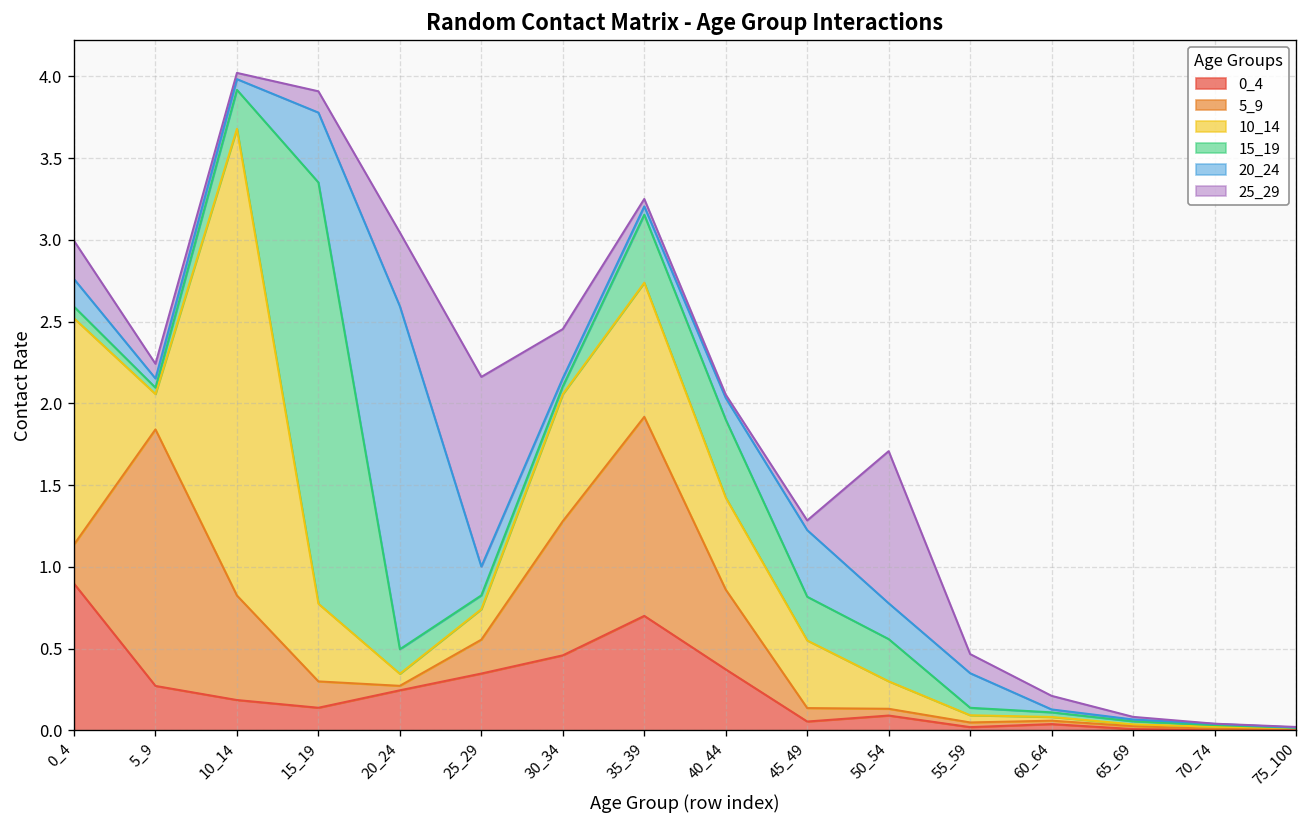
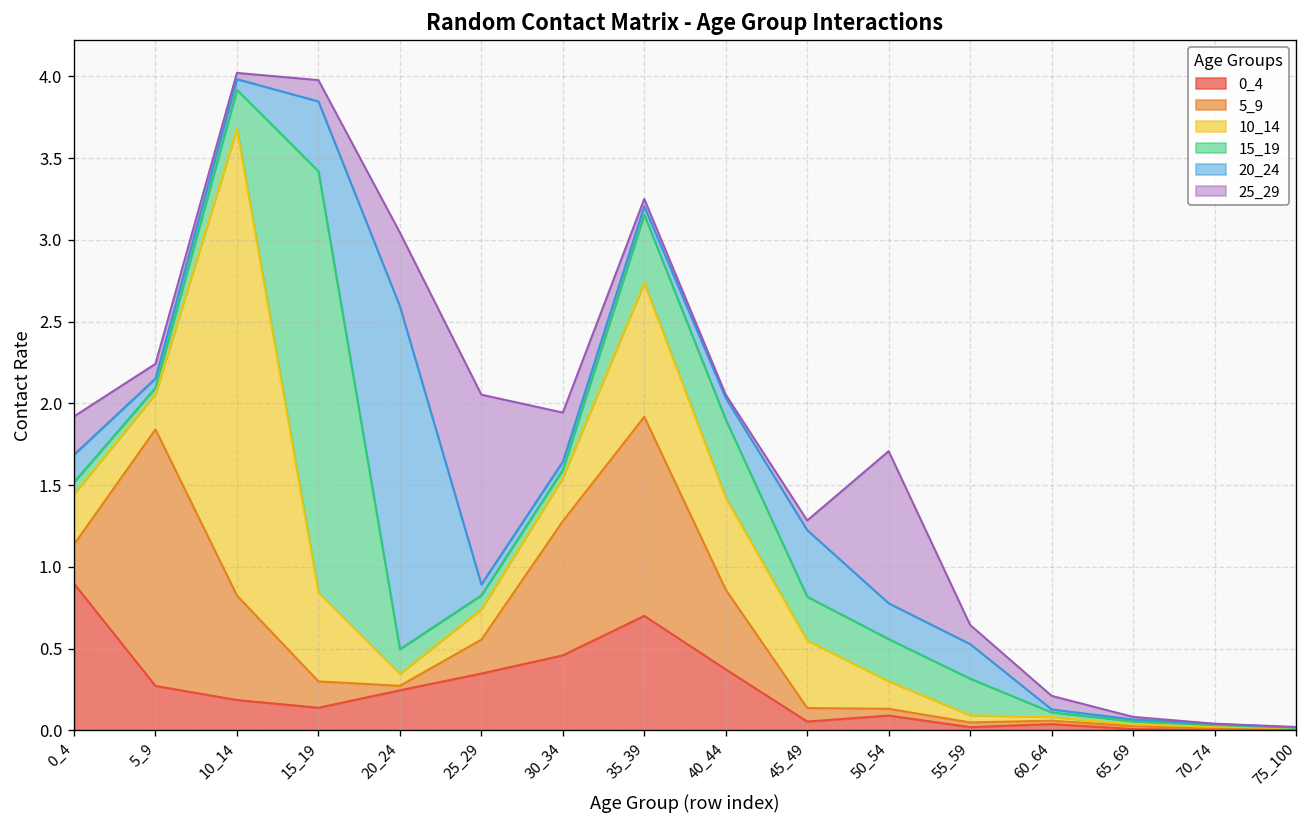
  {
    "10_14": {
-     "0_4": 1.38,
+     "0_4": 0.31,
      "5_9": 0.22,
      "10_14": 2.85,
-     "15_19": 0.47,
+     "15_19": 0.54,
      "20_24": 0.07,
      "25_29": 0.19,
-     "30_34": 0.78,
+     "30_34": 0.27,
      "35_39": 0.82,
      "40_44": 0.56,
      "45_49": 0.41,
      "50_54": 0.17,
      "55_59": 0.04,
      "60_64": 0.02
    },
    "15_19": {
      "0_4": 0.07,
      "5_9": 0.04,
      "10_14": 0.24,
      "15_19": 2.58,
      "20_24": 0.15,
      "25_29": 0.08,
      "30_34": 0.05,
      "35_39": 0.42,
      "40_44": 0.48,
      "45_49": 0.27,
      "50_54": 0.26,
-     "55_59": 0.05
+     "55_59": 0.22
    },
    "20_24": {
      "0_4": 0.17,
      "5_9": 0.06,
      "10_14": 0.07,
      "15_19": 0.43,
      "20_24": 2.10,
-     "25_29": 0.18,
+     "25_29": 0.07,
      "30_34": 0.05,
      "35_39": 0.05,
      "40_44": 0.13,
      "45_49": 0.41,
      "50_54": 0.22,
      "55_59": 0.21
    },
    "25_29": {
      "0_4": 0.23,
      "5_9": 0.09,
      "10_14": 0.04,
      "15_19": 0.13,
      "20_24": 0.45,
      "25_29": 1.16,
      "30_34": 0.30,
      "35_39": 0.05,
      "40_44": 0.02,
      "45_49": 0.06,
      "50_54": 0.93,
      "55_59": 0.12,
      "60_64": 0.08
    }
  }
